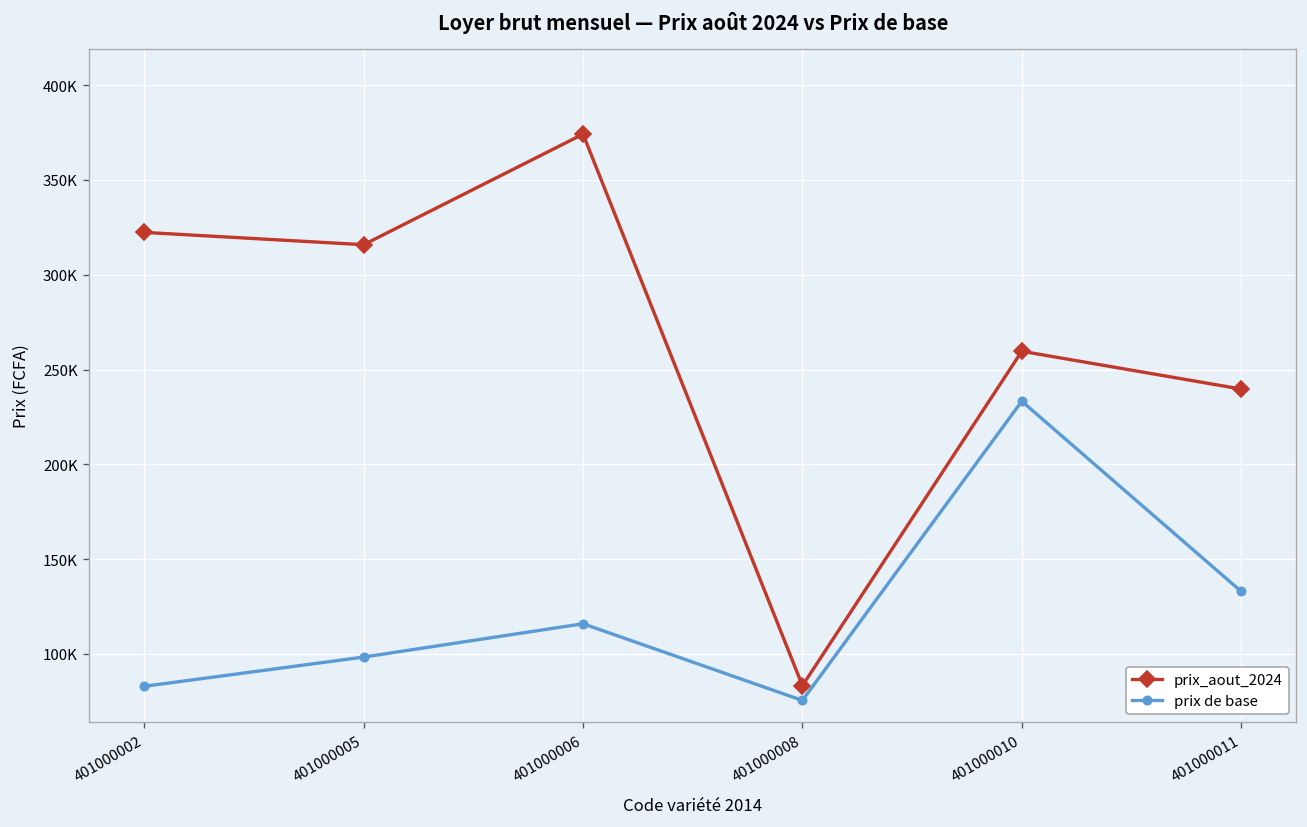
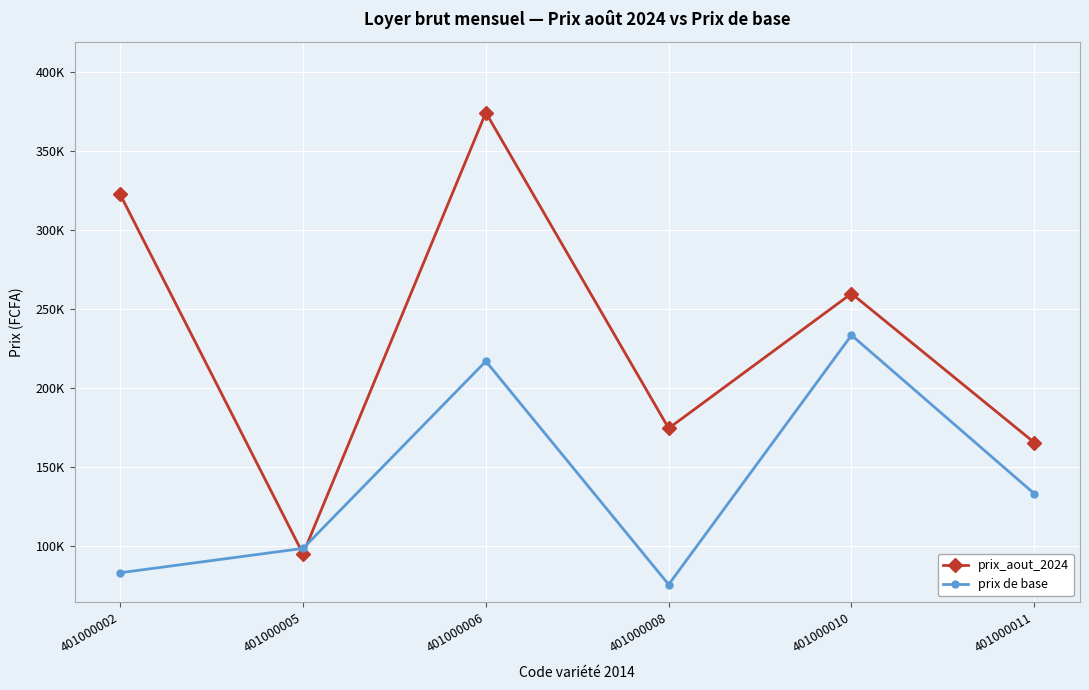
  {
    "prix_aout_2024": {
      "401000002": 322000,
-     "401000005": 316000,
+     "401000005": 95000,
      "401000006": 374000,
-     "401000008": 83000,
+     "401000008": 174000,
      "401000010": 260000,
-     "401000011": 240000
+     "401000011": 165000
    },
    "prix de base": {
      "401000002": 83000,
      "401000005": 98000,
-     "401000006": 116000,
+     "401000006": 217000,
      "401000008": 75000,
      "401000010": 233000,
      "401000011": 133000
    }
  }
